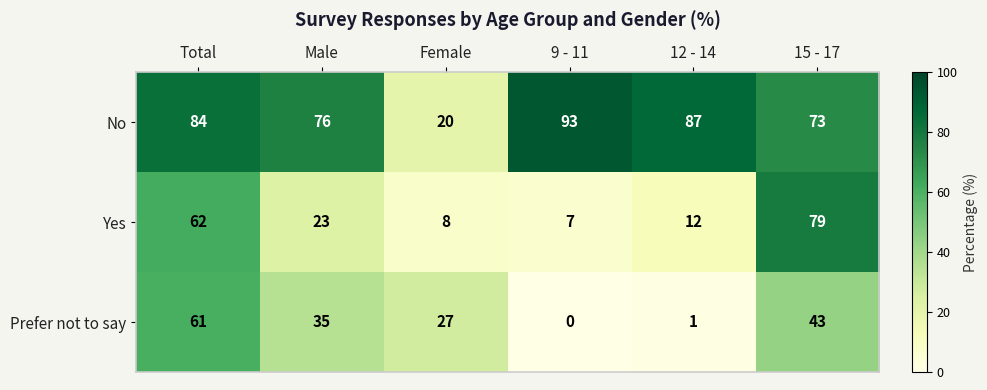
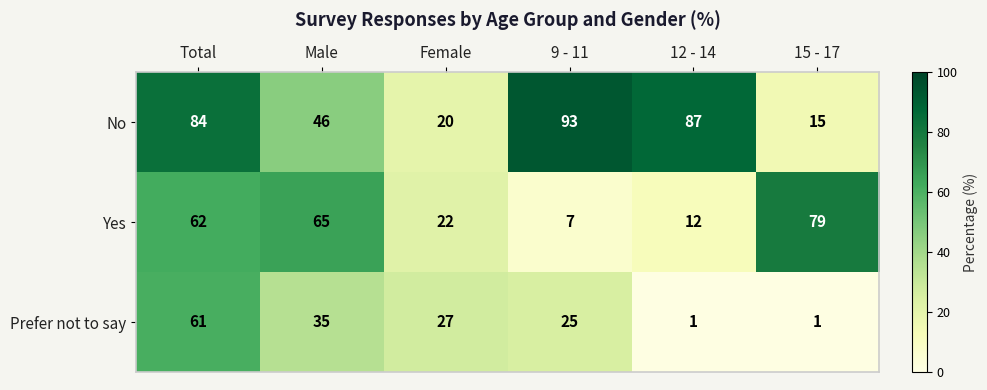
  {
    "No": {
      "Total": 84,
-     "Male": 76,
+     "Male": 46,
      "Female": 20,
      "9 - 11": 93,
      "12 - 14": 87,
-     "15 - 17": 73
+     "15 - 17": 15
    },
    "Yes": {
      "Total": 62,
-     "Male": 23,
-     "Female": 8,
+     "Male": 65,
+     "Female": 22,
      "9 - 11": 7,
      "12 - 14": 12,
      "15 - 17": 79
    },
    "Prefer not to say": {
      "Total": 61,
      "Male": 35,
      "Female": 27,
-     "9 - 11": 0,
+     "9 - 11": 25,
      "12 - 14": 1,
-     "15 - 17": 43
+     "15 - 17": 1
    }
  }
